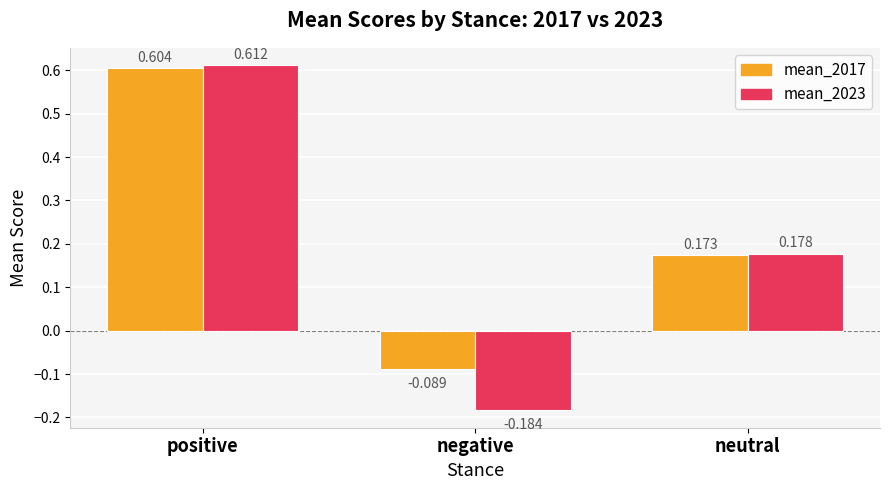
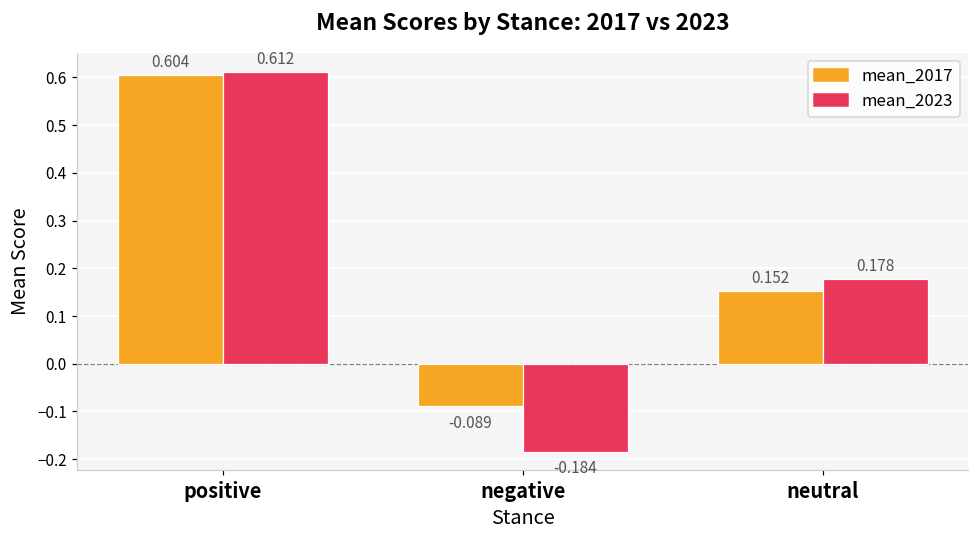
  {
    "mean_2017": {
      "positive": 0.604,
      "negative": -0.089,
-     "neutral": 0.173
+     "neutral": 0.152
    },
    "mean_2023": {
      "positive": 0.612,
      "negative": -0.184,
      "neutral": 0.178
    }
  }
